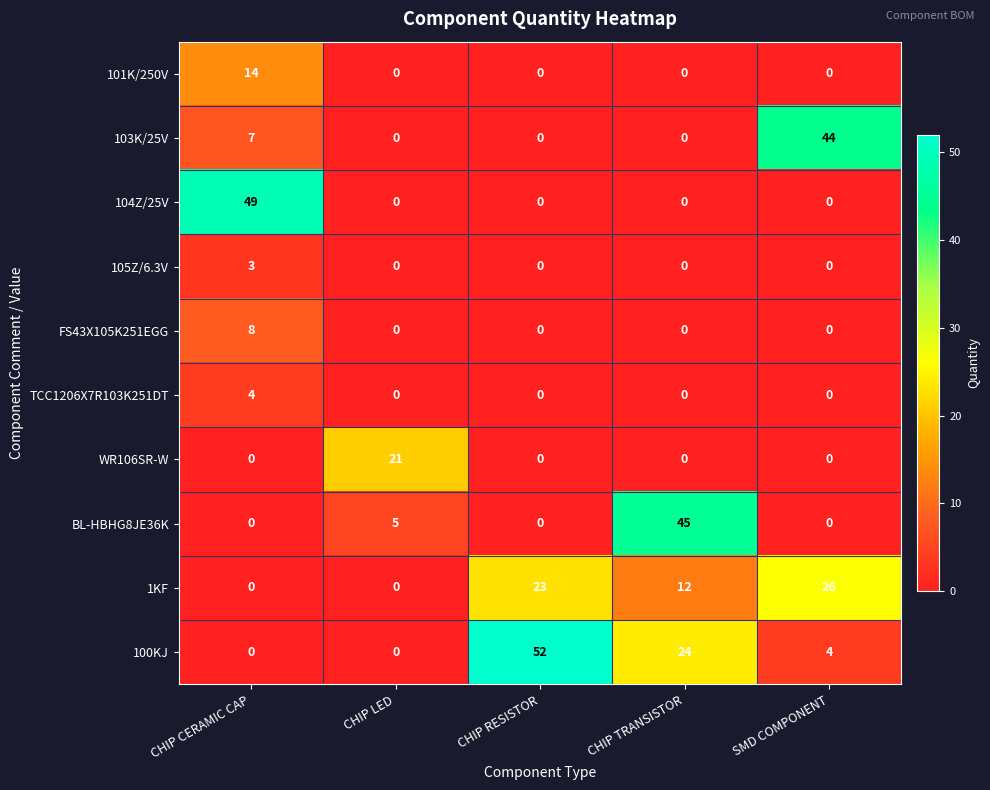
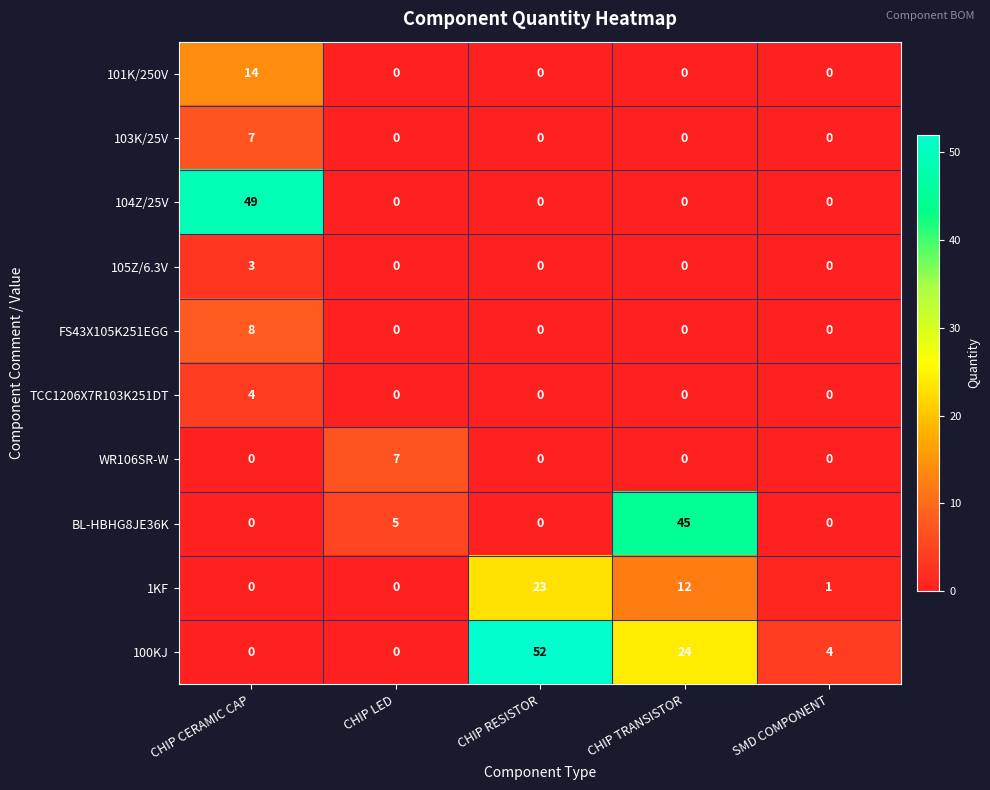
  {
    "101K/250V": {
      "CHIP CERAMIC CAP": 14,
      "CHIP LED": 0,
      "CHIP RESISTOR": 0,
      "CHIP TRANSISTOR": 0,
      "SMD COMPONENT": 0
    },
    "103K/25V": {
      "CHIP CERAMIC CAP": 7,
      "CHIP LED": 0,
      "CHIP RESISTOR": 0,
      "CHIP TRANSISTOR": 0,
-     "SMD COMPONENT": 44
+     "SMD COMPONENT": 0
    },
    "104Z/25V": {
      "CHIP CERAMIC CAP": 49,
      "CHIP LED": 0,
      "CHIP RESISTOR": 0,
      "CHIP TRANSISTOR": 0,
      "SMD COMPONENT": 0
    },
    "105Z/6.3V": {
      "CHIP CERAMIC CAP": 3,
      "CHIP LED": 0,
      "CHIP RESISTOR": 0,
      "CHIP TRANSISTOR": 0,
      "SMD COMPONENT": 0
    },
    "FS43X105K251EGG": {
      "CHIP CERAMIC CAP": 8,
      "CHIP LED": 0,
      "CHIP RESISTOR": 0,
      "CHIP TRANSISTOR": 0,
      "SMD COMPONENT": 0
    },
    "TCC1206X7R103K251DT": {
      "CHIP CERAMIC CAP": 4,
      "CHIP LED": 0,
      "CHIP RESISTOR": 0,
      "CHIP TRANSISTOR": 0,
      "SMD COMPONENT": 0
    },
    "WR106SR-W": {
      "CHIP CERAMIC CAP": 0,
-     "CHIP LED": 21,
+     "CHIP LED": 7,
      "CHIP RESISTOR": 0,
      "CHIP TRANSISTOR": 0,
      "SMD COMPONENT": 0
    },
    "BL-HBHG8JE36K": {
      "CHIP CERAMIC CAP": 0,
      "CHIP LED": 5,
      "CHIP RESISTOR": 0,
      "CHIP TRANSISTOR": 45,
      "SMD COMPONENT": 0
    },
    "1KF": {
      "CHIP CERAMIC CAP": 0,
      "CHIP LED": 0,
      "CHIP RESISTOR": 23,
      "CHIP TRANSISTOR": 12,
-     "SMD COMPONENT": 26
+     "SMD COMPONENT": 1
    },
    "100KJ": {
      "CHIP CERAMIC CAP": 0,
      "CHIP LED": 0,
      "CHIP RESISTOR": 52,
      "CHIP TRANSISTOR": 24,
      "SMD COMPONENT": 4
    }
  }
